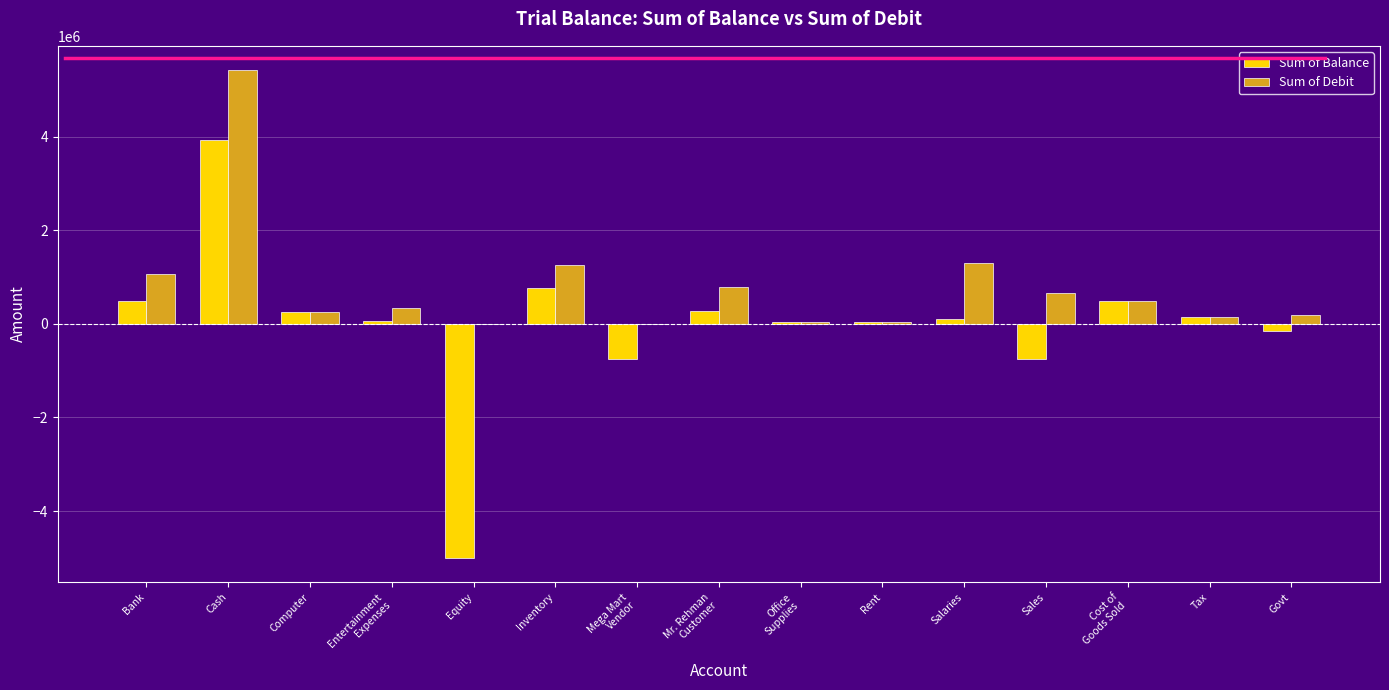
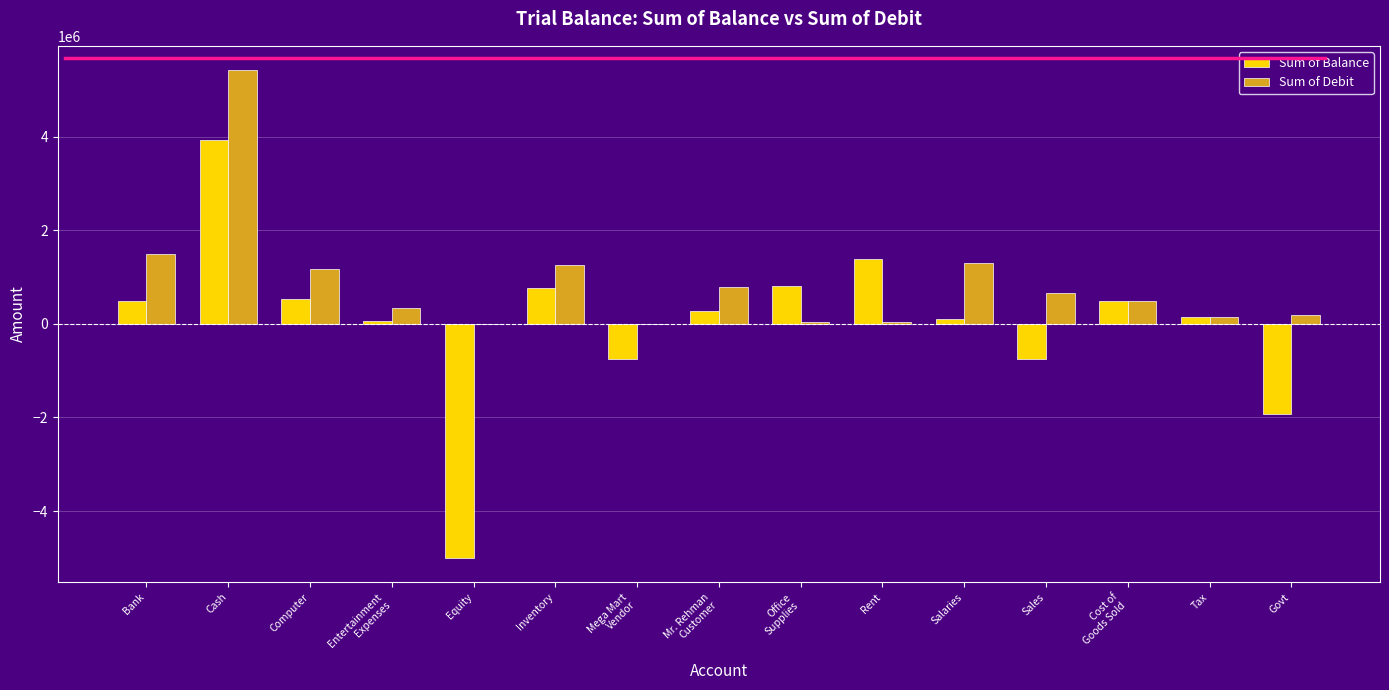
  {
    "Sum of Balance": {
      "Bank": 500000,
      "Cash": 3900000,
-     "Computer": 300000,
+     "Computer": 500000,
      "Entertainment Expenses": 100000,
      "Equity": -5000000,
      "Inventory": 800000,
      "Mega Mart Vendor": -800000,
      "Mr. Rehman Customer": 300000,
-     "Office Supplies": 0,
-     "Rent": 0,
+     "Office Supplies": 800000,
+     "Rent": 1400000,
      "Salaries": 100000,
      "Sales": -800000,
      "Cost of Goods Sold": 500000,
      "Tax": 100000,
-     "Govt": -100000
+     "Govt": -1900000
    },
    "Sum of Debit": {
-     "Bank": 1100000,
+     "Bank": 1500000,
      "Cash": 5400000,
-     "Computer": 300000,
+     "Computer": 1200000,
      "Entertainment Expenses": 300000,
      "Equity": 0,
      "Inventory": 1300000,
      "Mega Mart Vendor": 0,
      "Mr. Rehman Customer": 800000,
      "Salaries": 1300000,
      "Sales": 700000,
      "Cost of Goods Sold": 500000,
      "Tax": 100000,
      "Govt": 200000
    }
  }
